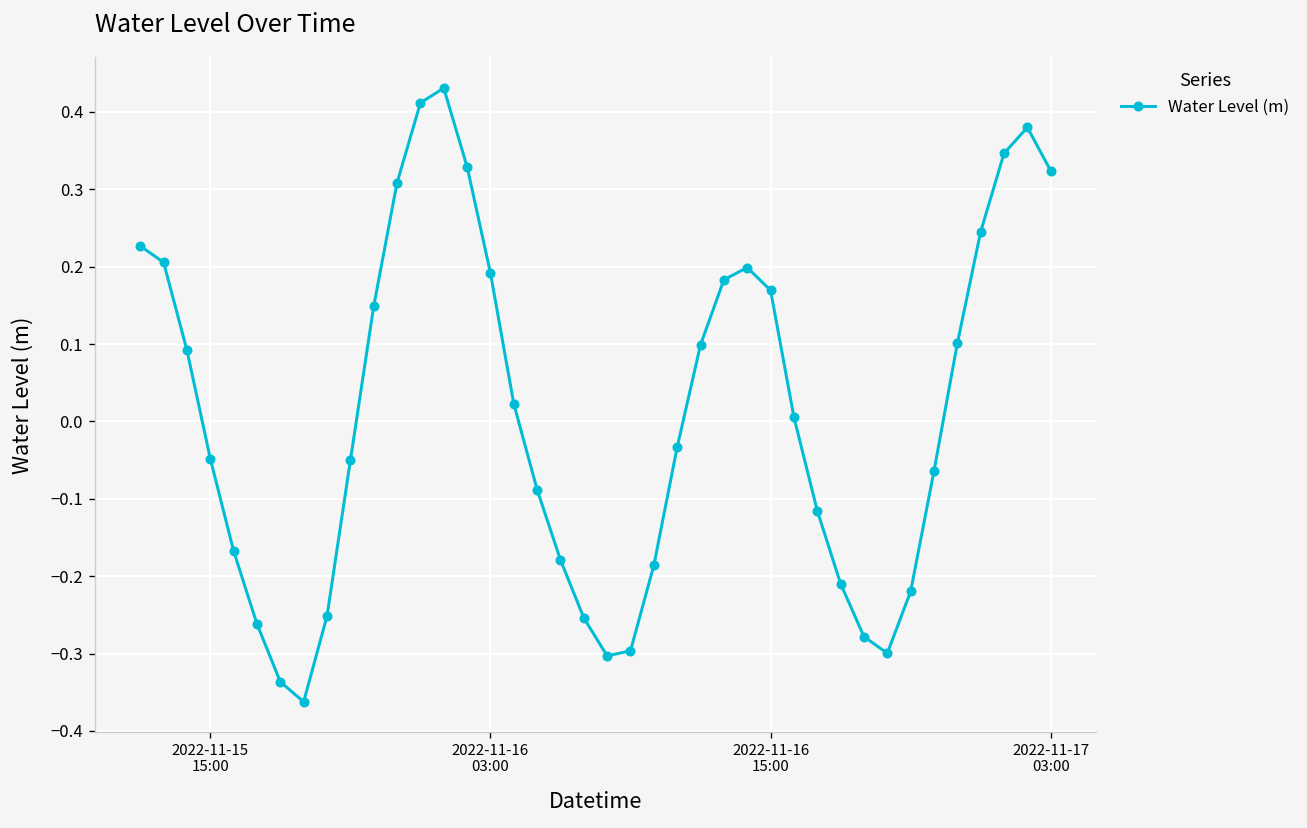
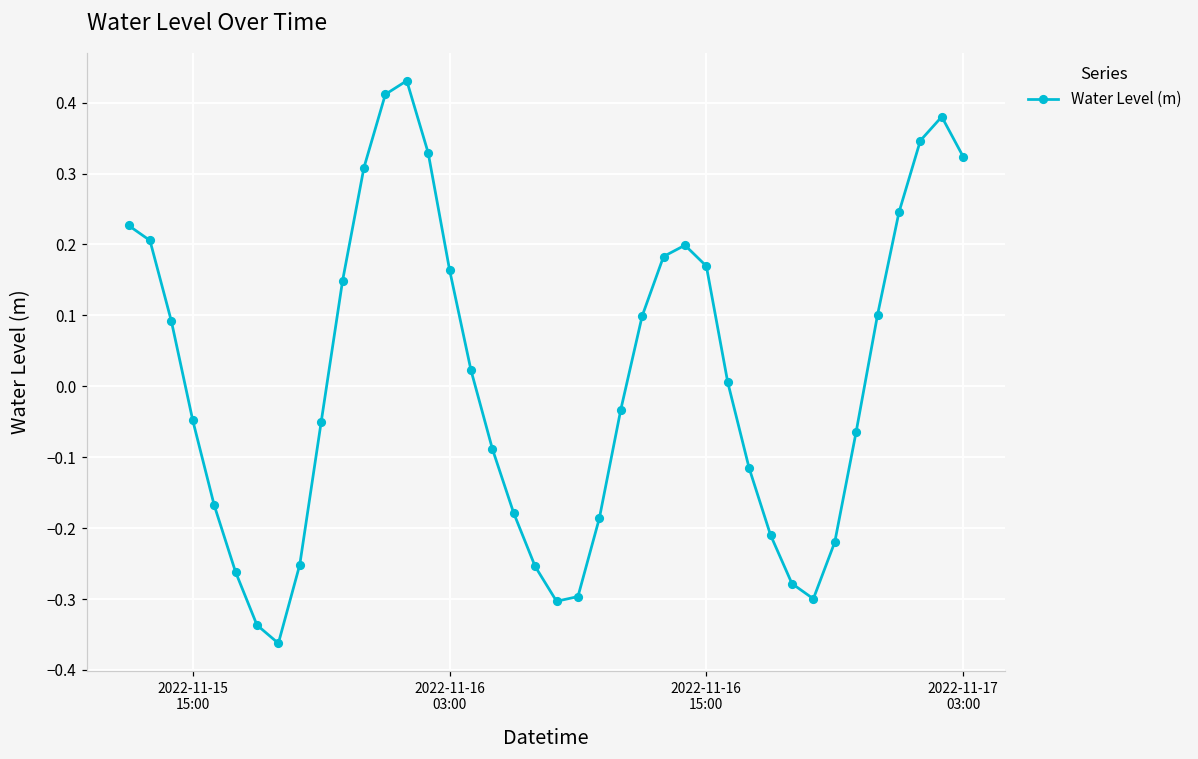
  {
    "2022-11-15 15:00": -0.05,
-   "2022-11-16 03:00": 0.19,
+   "2022-11-16 03:00": 0.16,
    "2022-11-16 15:00": 0.17,
    "2022-11-17 03:00": 0.32
  }
